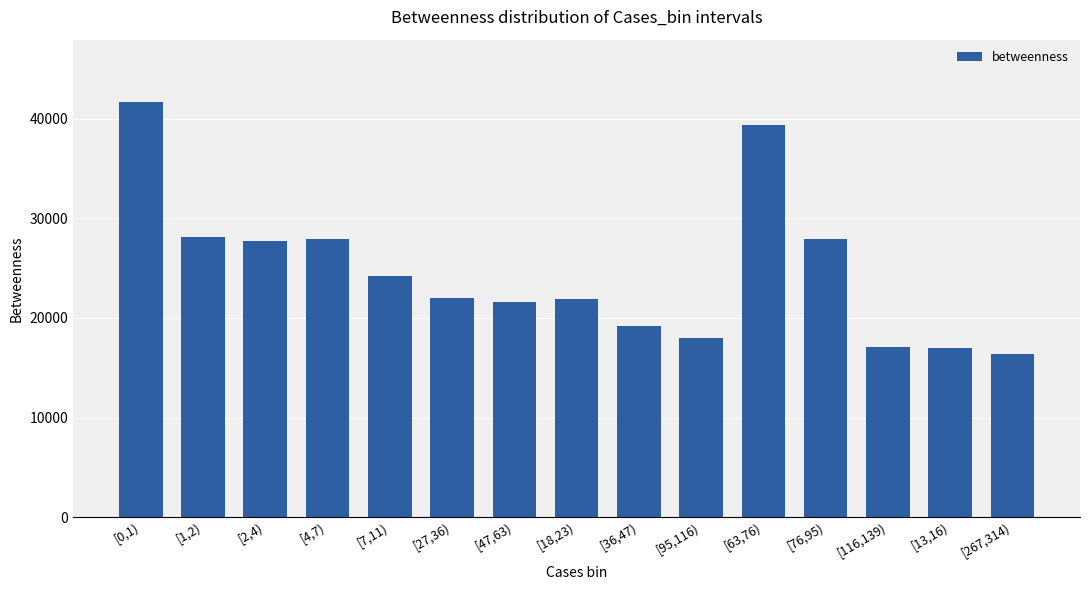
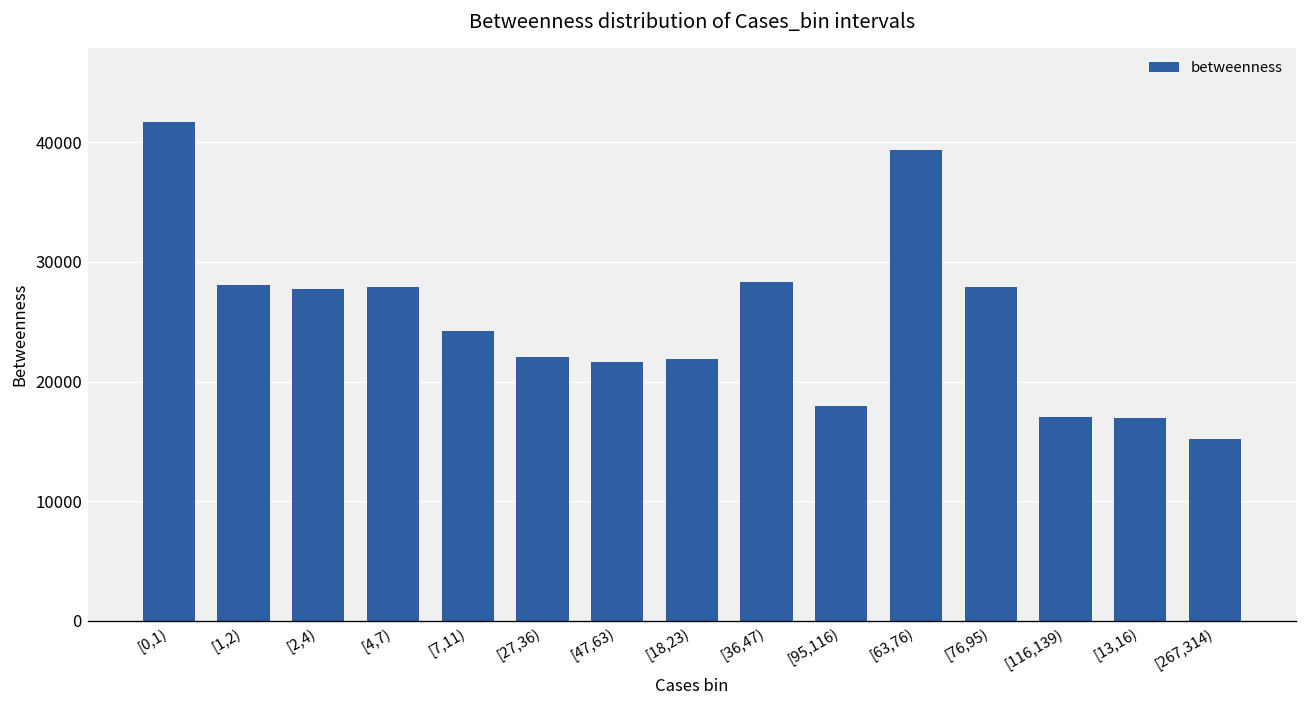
  {
    "[0,1)": 42000,
    "[1,2)": 28000,
    "[2,4)": 28000,
    "[4,7)": 28000,
    "[7,11)": 24000,
    "[27,36)": 22000,
    "[47,63)": 22000,
    "[18,23)": 22000,
-   "[36,47)": 19000,
+   "[36,47)": 28000,
    "[95,116)": 18000,
    "[63,76)": 39000,
    "[76,95)": 28000,
    "[116,139)": 17000,
    "[13,16)": 17000,
-   "[267,314)": 16000
+   "[267,314)": 15000
  }
